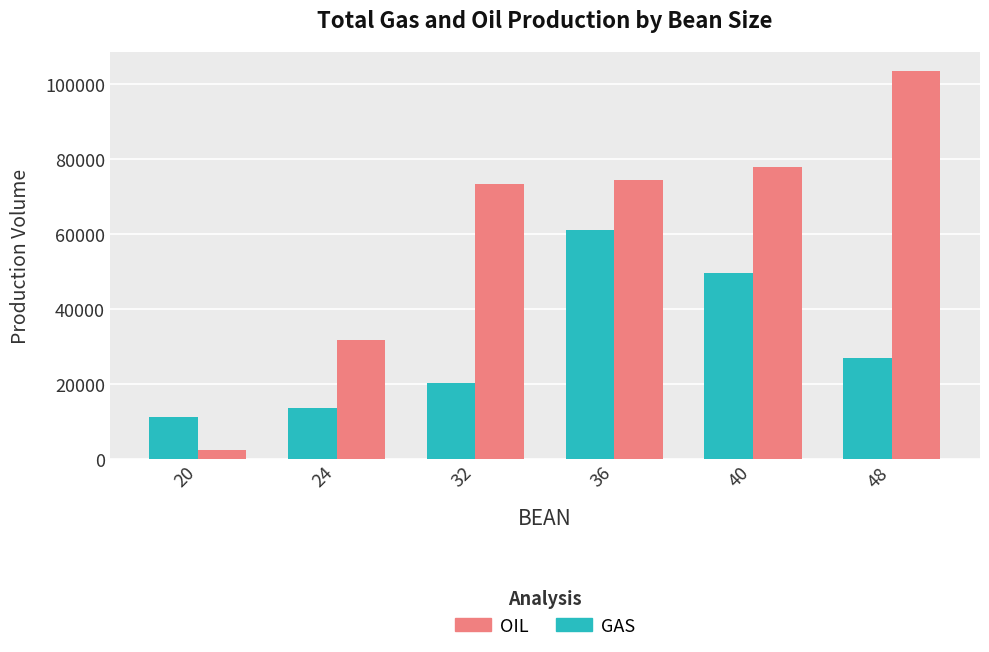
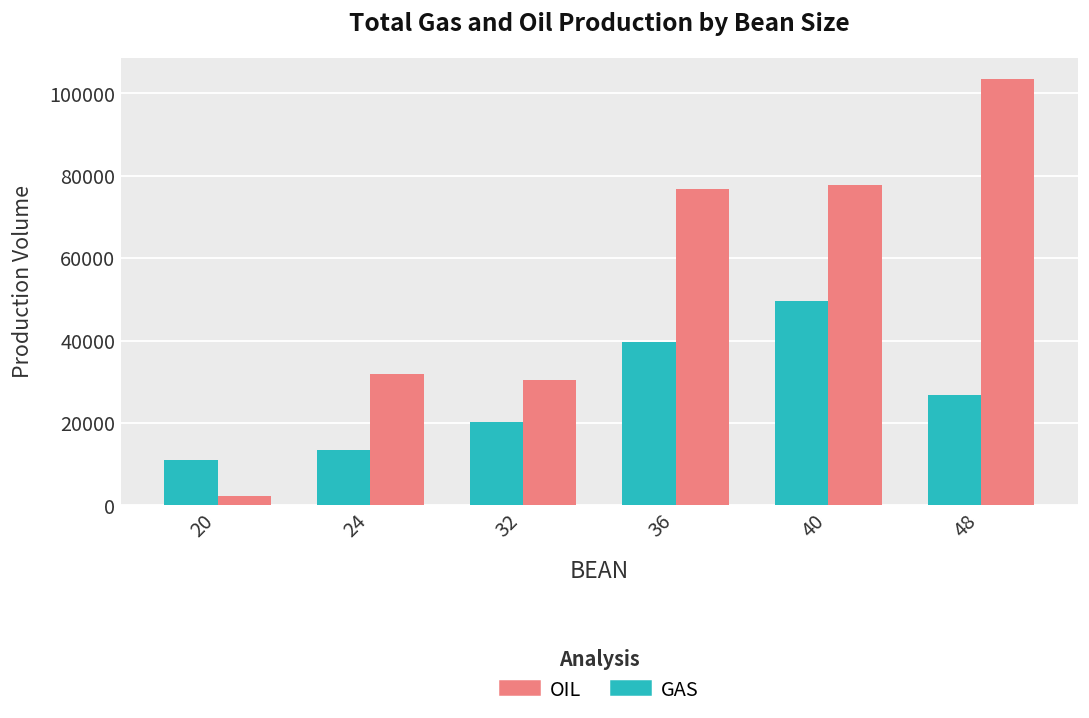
  {
    "GAS": {
      "20": 11000,
      "24": 13000,
      "32": 20000,
-     "36": 61000,
+     "36": 40000,
      "40": 50000,
      "48": 27000
    },
    "OIL": {
      "20": 2000,
      "24": 32000,
-     "32": 73000,
-     "36": 74000,
+     "32": 30000,
+     "36": 77000,
      "40": 78000,
      "48": 103000
    }
  }
